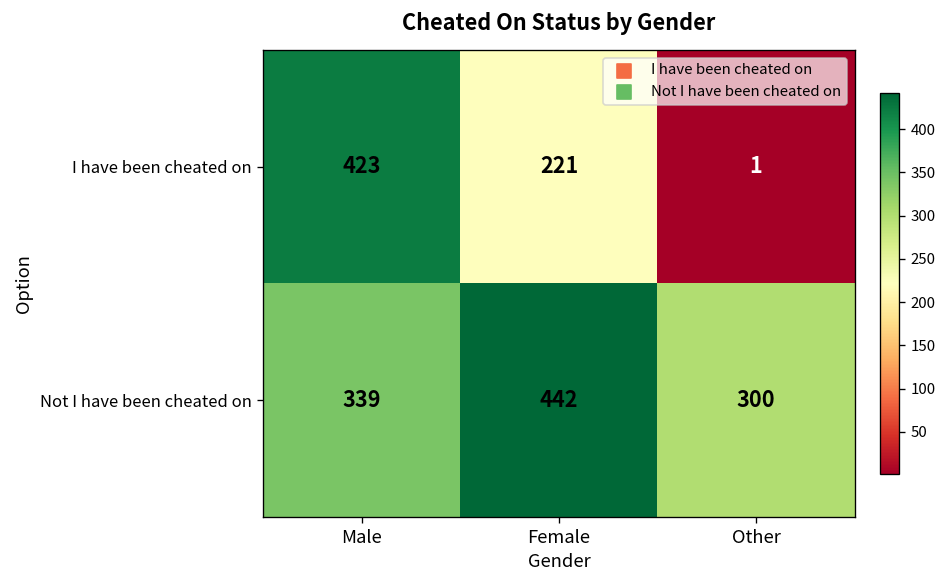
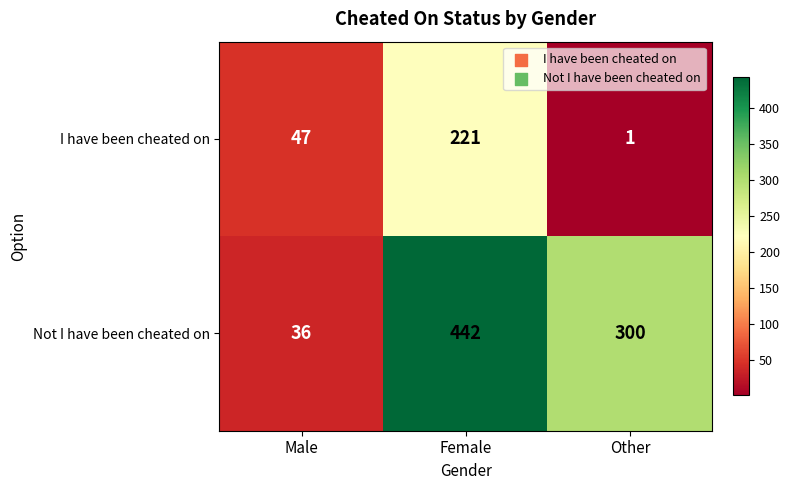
  {
    "I have been cheated on": {
-     "Male": 423,
+     "Male": 47,
      "Female": 221,
      "Other": 1
    },
    "Not I have been cheated on": {
-     "Male": 339,
+     "Male": 36,
      "Female": 442,
      "Other": 300
    }
  }
